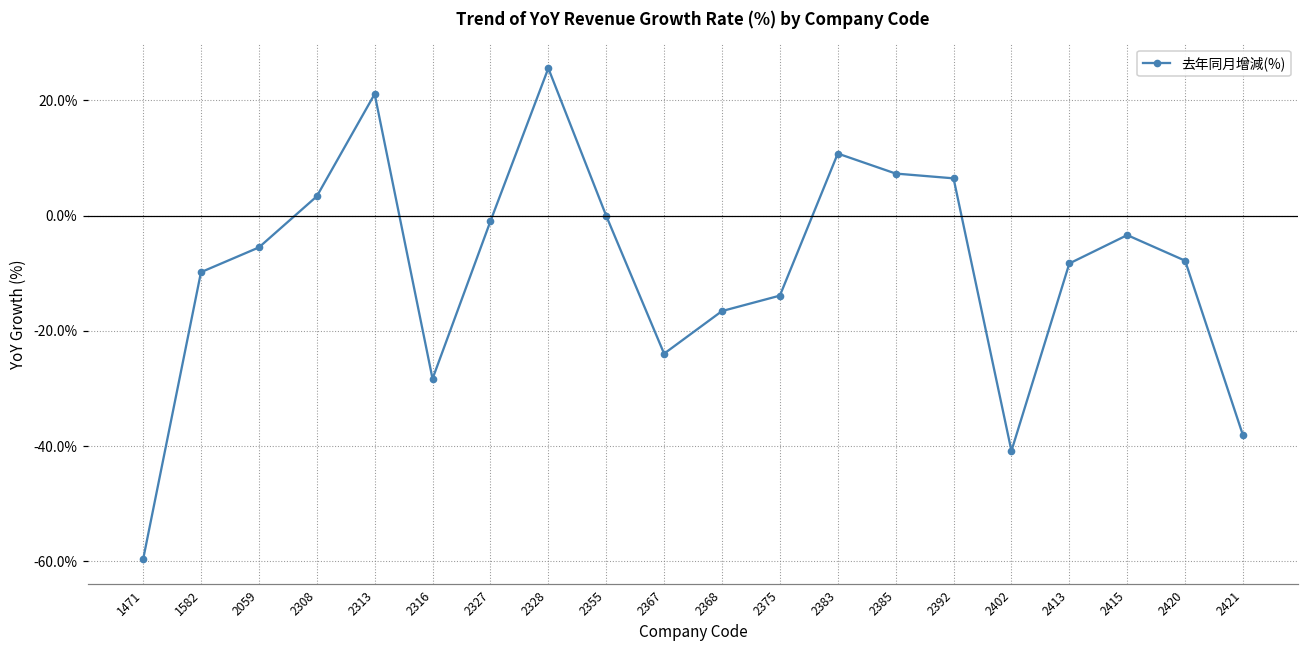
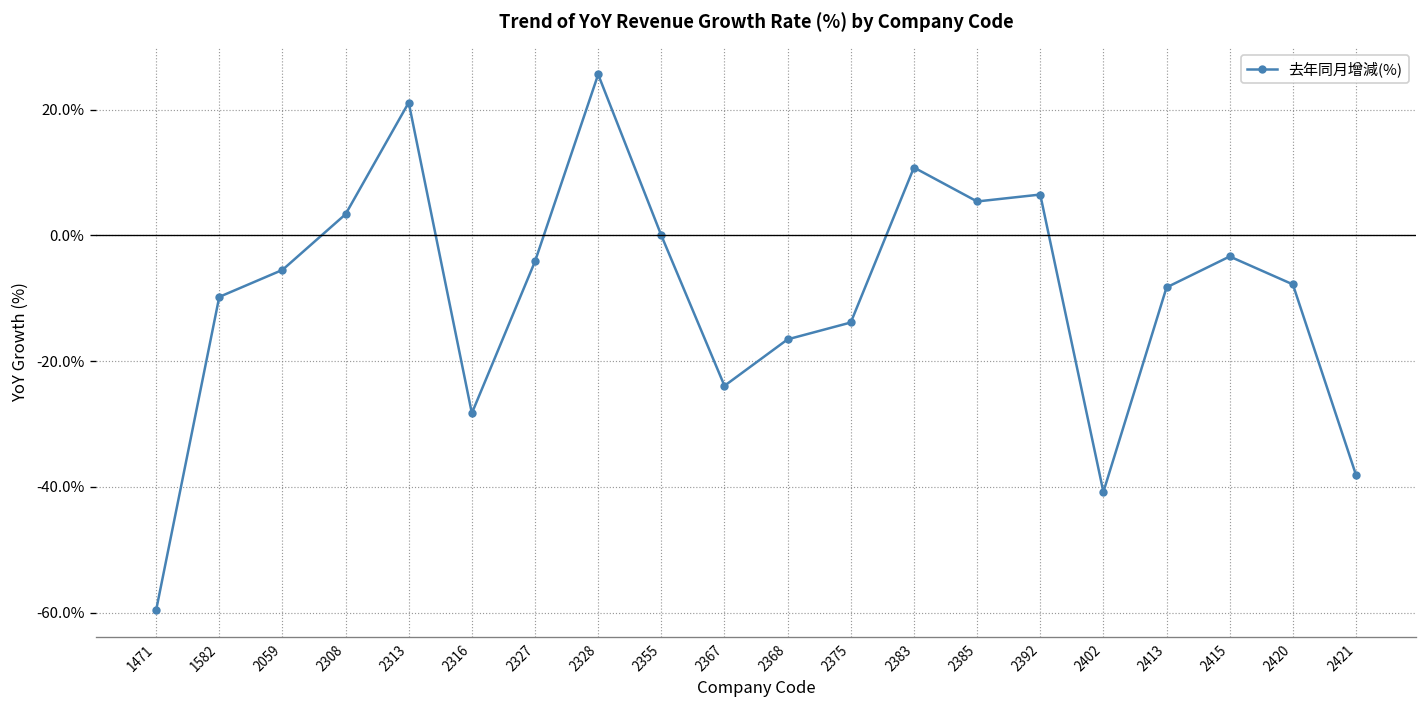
  {
    "1471": "-60%",
    "1582": "-10%",
    "2059": "-6%",
    "2308": "3%",
    "2313": "21%",
    "2316": "-28%",
-   "2327": "-1%",
+   "2327": "-4%",
    "2328": "26%",
    "2355": "0%",
    "2367": "-24%",
    "2368": "-17%",
    "2375": "-14%",
    "2383": "11%",
-   "2385": "7%",
+   "2385": "5%",
    "2392": "6%",
    "2402": "-41%",
    "2413": "-8%",
    "2415": "-3%",
    "2420": "-8%",
    "2421": "-38%"
  }
